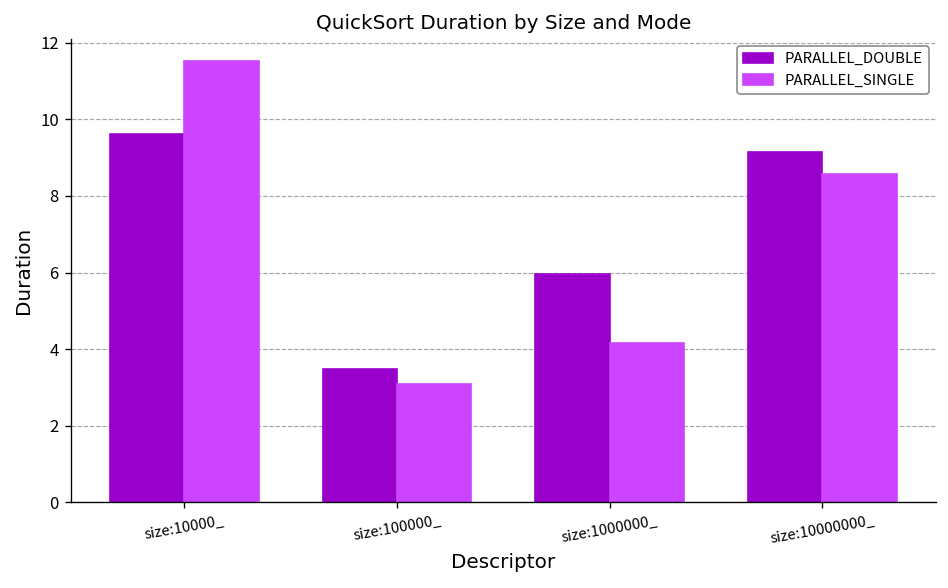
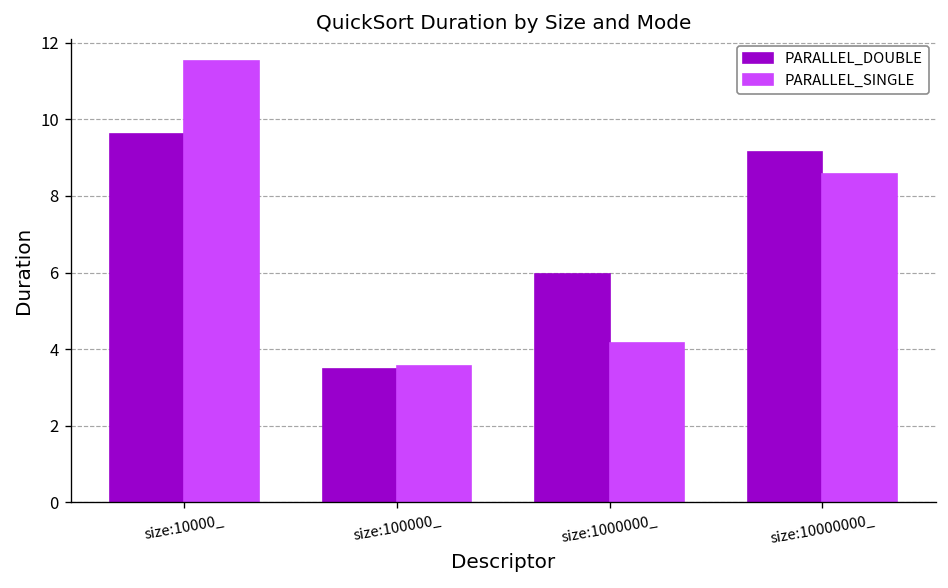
  {
    "PARALLEL_DOUBLE": {
      "size:10000_": 9.6,
      "size:100000_": 3.5,
      "size:1000000_": 5.9,
      "size:10000000_": 9.1
    },
    "PARALLEL_SINGLE": {
      "size:10000_": 11.5,
-     "size:100000_": 3.1,
+     "size:100000_": 3.6,
      "size:1000000_": 4.2,
      "size:10000000_": 8.6
    }
  }
